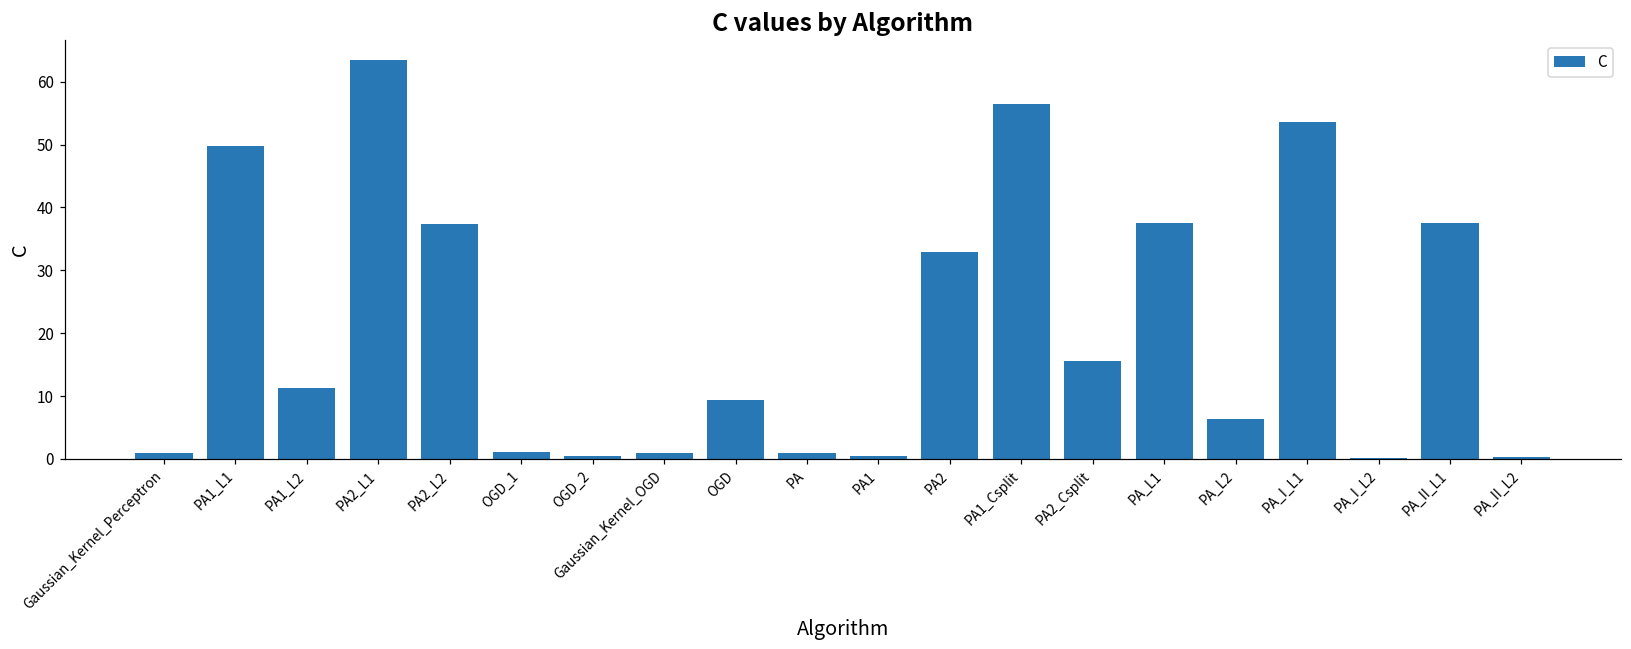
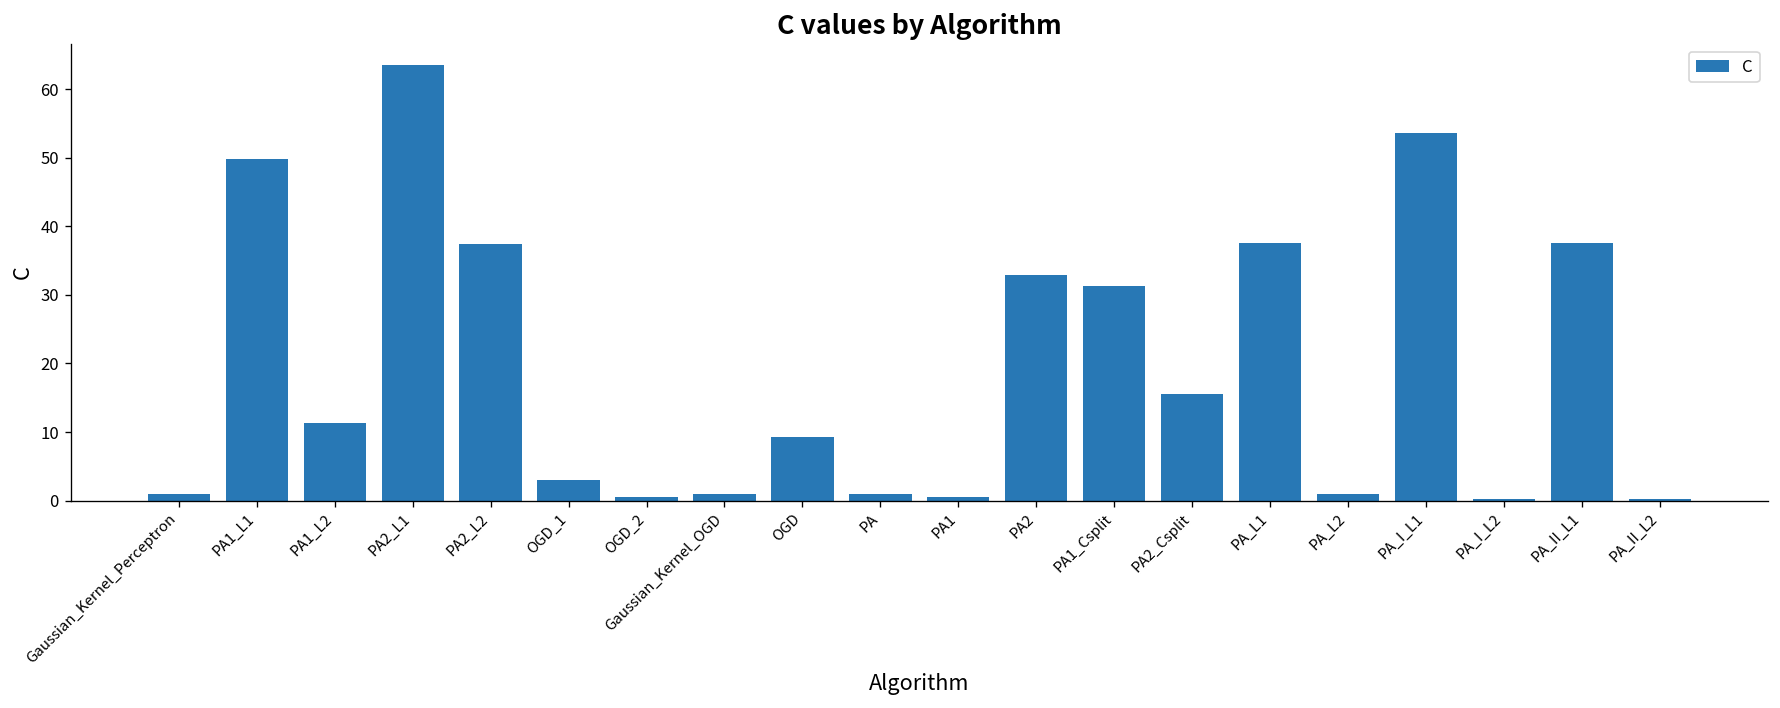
  {
    "Gaussian_Kernel_Perceptron": 1,
    "PA1_L1": 50,
    "PA1_L2": 11,
    "PA2_L1": 63,
    "PA2_L2": 37,
-   "OGD_1": 1,
+   "OGD_1": 3,
    "OGD_2": 1,
    "Gaussian_Kernel_OGD": 1,
    "OGD": 9,
    "PA": 1,
    "PA1": 0,
    "PA2": 33,
-   "PA1_Csplit": 56,
+   "PA1_Csplit": 31,
    "PA2_Csplit": 15,
    "PA_L1": 38,
-   "PA_L2": 6,
+   "PA_L2": 1,
    "PA_I_L1": 54,
    "PA_II_L1": 38
  }
